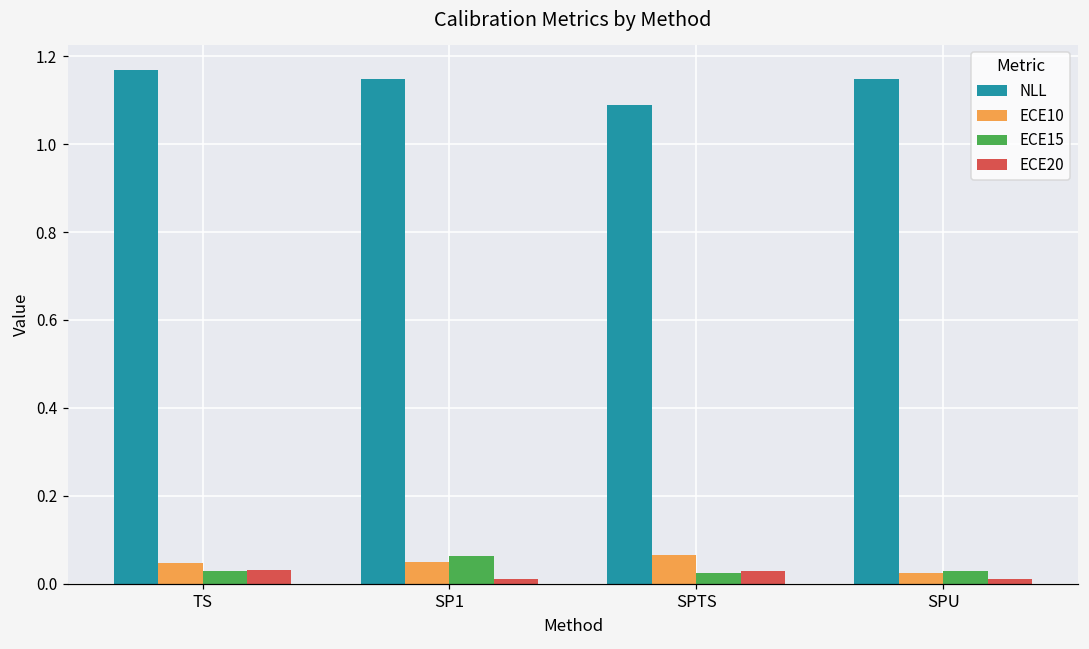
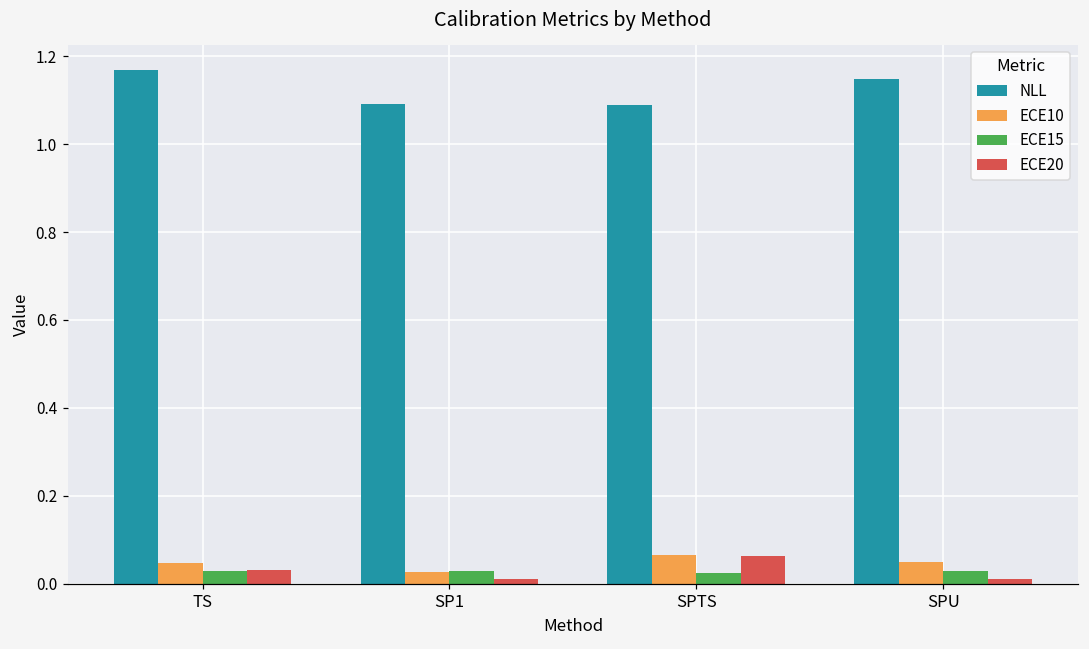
  {
    "NLL": {
      "TS": 1.17,
-     "SP1": 1.15,
+     "SP1": 1.09,
      "SPTS": 1.09,
      "SPU": 1.15
    },
    "ECE10": {
      "TS": 0.05,
-     "SP1": 0.05,
+     "SP1": 0.03,
      "SPTS": 0.07,
-     "SPU": 0.03
+     "SPU": 0.05
    },
    "ECE15": {
      "TS": 0.03,
-     "SP1": 0.06,
+     "SP1": 0.03,
      "SPTS": 0.03,
      "SPU": 0.03
    },
    "ECE20": {
      "TS": 0.03,
      "SP1": 0.01,
-     "SPTS": 0.03,
+     "SPTS": 0.06,
      "SPU": 0.01
    }
  }
